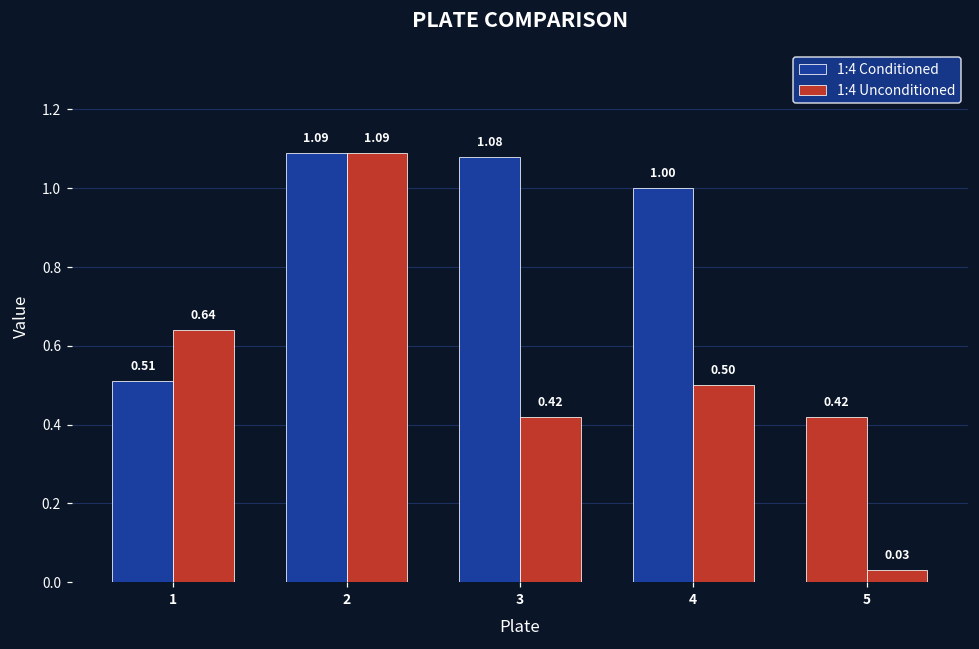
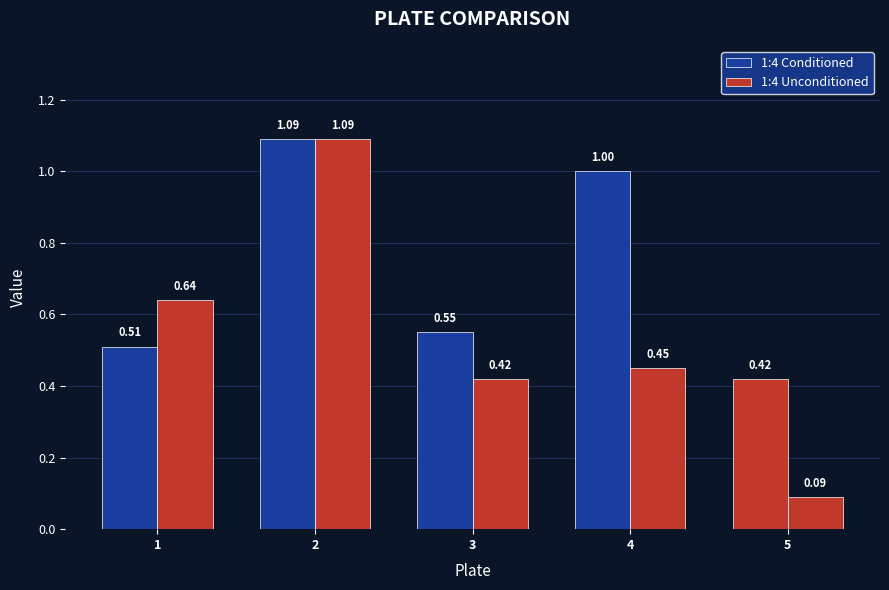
  {
    "1:4 Conditioned": {
      "1": 0.51,
      "2": 1.09,
-     "3": 1.08,
+     "3": 0.55,
      "4": 1.00,
      "5": 0.42
    },
    "1:4 Unconditioned": {
      "1": 0.64,
      "2": 1.09,
      "3": 0.42,
-     "4": 0.50,
-     "5": 0.03
+     "4": 0.45,
+     "5": 0.09
    }
  }
